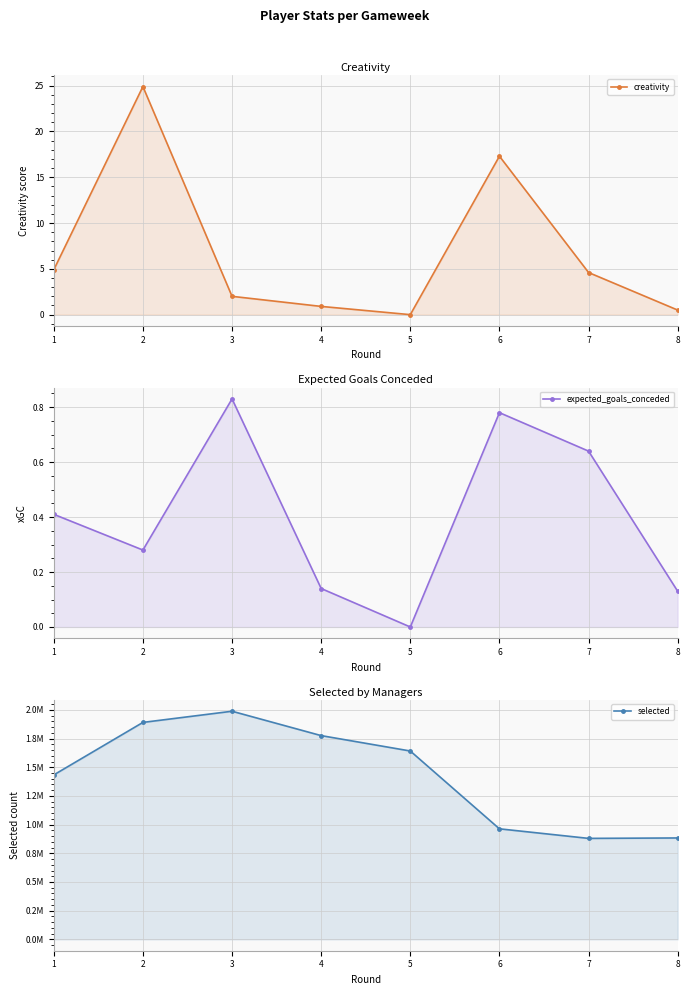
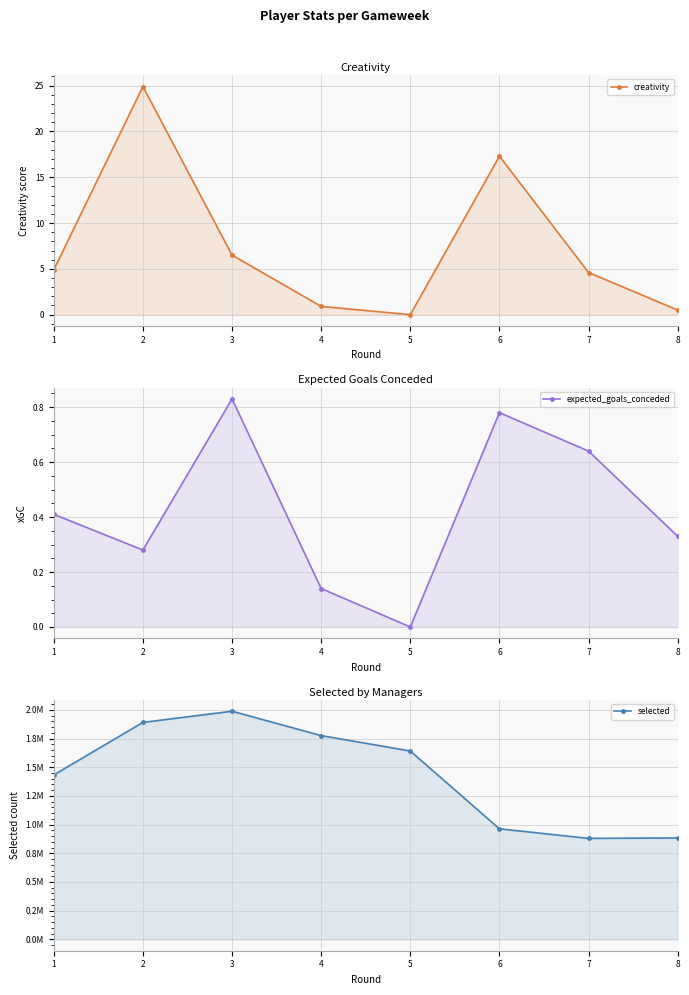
  {
    "Creativity": {
      "1": 5,
      "2": 25,
-     "3": 2,
+     "3": 7,
      "4": 1,
      "5": 0,
      "6": 17,
      "7": 5,
      "8": 1
    },
    "Expected Goals Conceded": {
      "1": 0.41,
      "2": 0.28,
      "3": 0.83,
      "4": 0.14,
      "5": 0.00,
      "6": 0.78,
      "7": 0.64,
-     "8": 0.13
+     "8": 0.33
    }
  }
